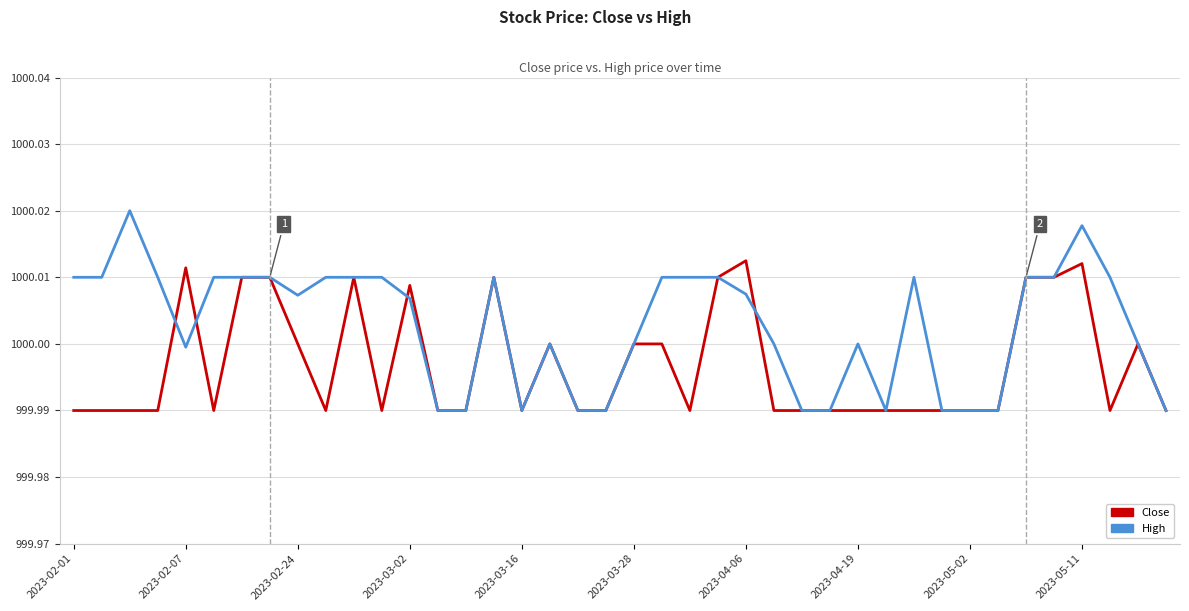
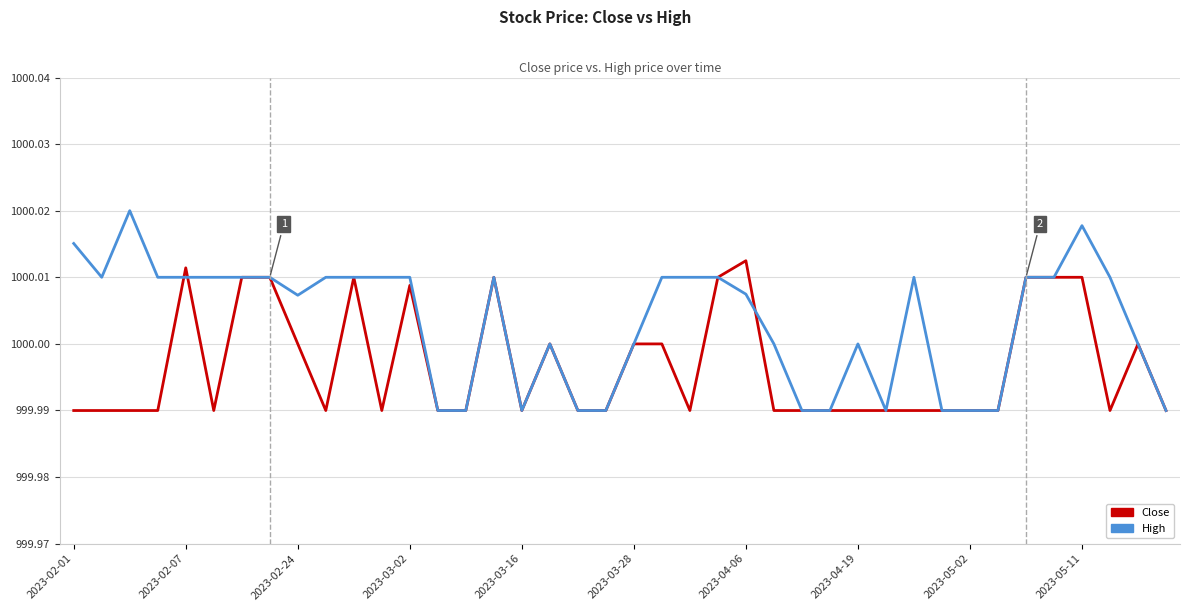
  {
    "Close": {
      "2023-02-01": 999.990,
      "2023-02-07": 1000.011,
      "2023-02-24": 1000.000,
      "2023-03-02": 1000.009,
      "2023-04-06": 1000.012,
      "2023-04-19": 999.990,
-     "2023-05-11": 1000.012
+     "2023-05-11": 1000.010
    },
    "High": {
-     "2023-02-01": 1000.010,
-     "2023-02-07": 1000.000,
+     "2023-02-01": 1000.015,
+     "2023-02-07": 1000.010,
      "2023-02-24": 1000.007,
-     "2023-03-02": 1000.007,
+     "2023-03-02": 1000.010,
      "2023-04-06": 1000.007,
      "2023-04-19": 1000.000,
      "2023-05-11": 1000.018
    }
  }
